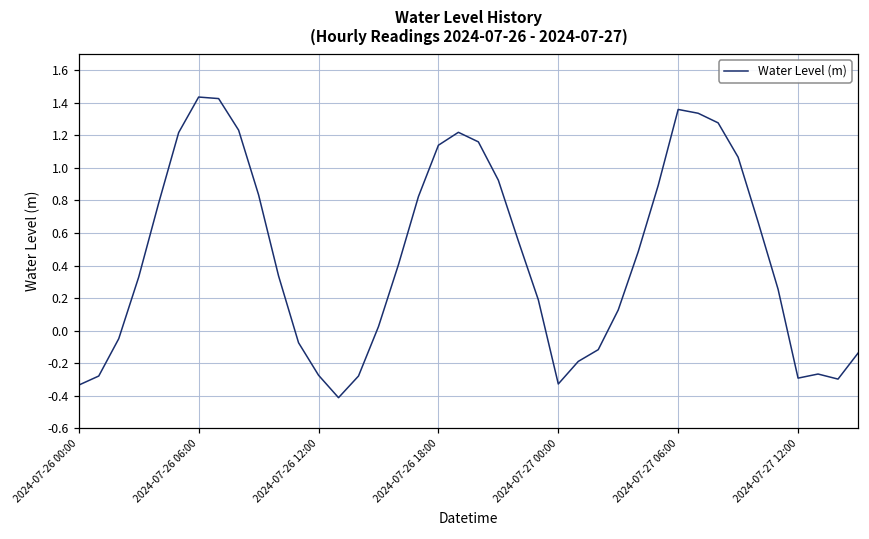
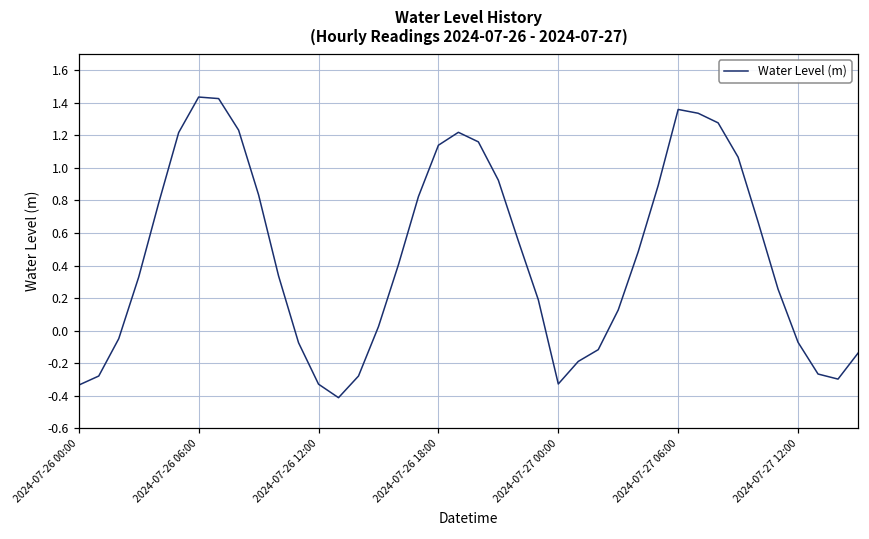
  {
    "2024-07-26 00:00": -0.33,
    "2024-07-26 06:00": 1.44,
-   "2024-07-26 12:00": -0.27,
+   "2024-07-26 12:00": -0.33,
    "2024-07-26 18:00": 1.14,
    "2024-07-27 00:00": -0.33,
    "2024-07-27 06:00": 1.36,
-   "2024-07-27 12:00": -0.29
+   "2024-07-27 12:00": -0.07
  }
